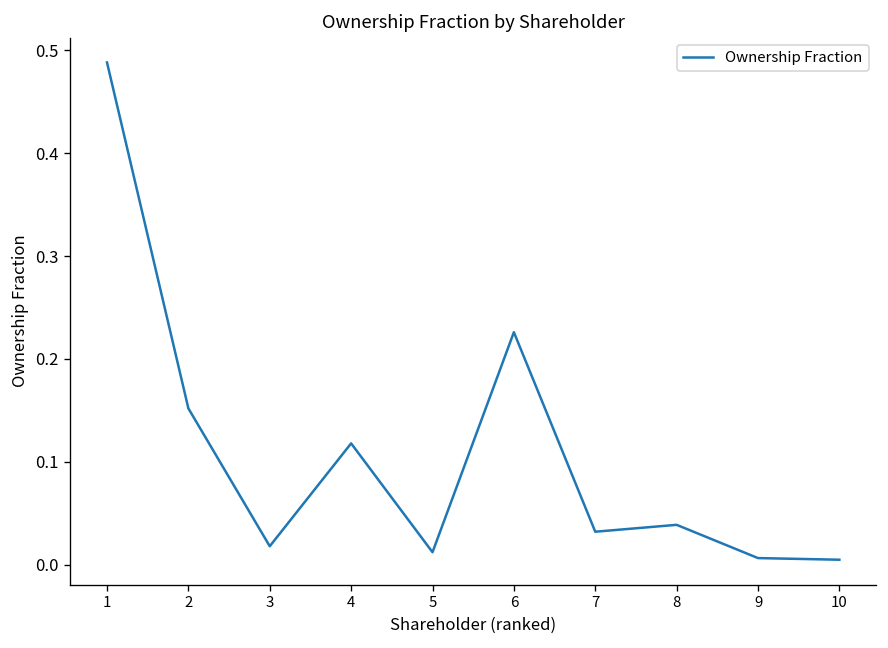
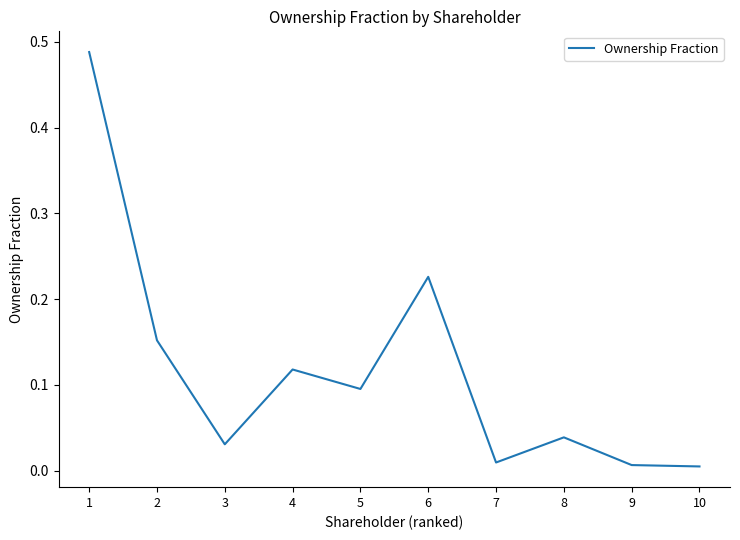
  {
    "1": 0.49,
    "2": 0.15,
-   "3": 0.02,
+   "3": 0.03,
    "4": 0.12,
-   "5": 0.01,
+   "5": 0.10,
    "6": 0.23,
-   "7": 0.03,
+   "7": 0.01,
    "8": 0.04,
    "9": 0.01,
    "10": 0.01
  }
